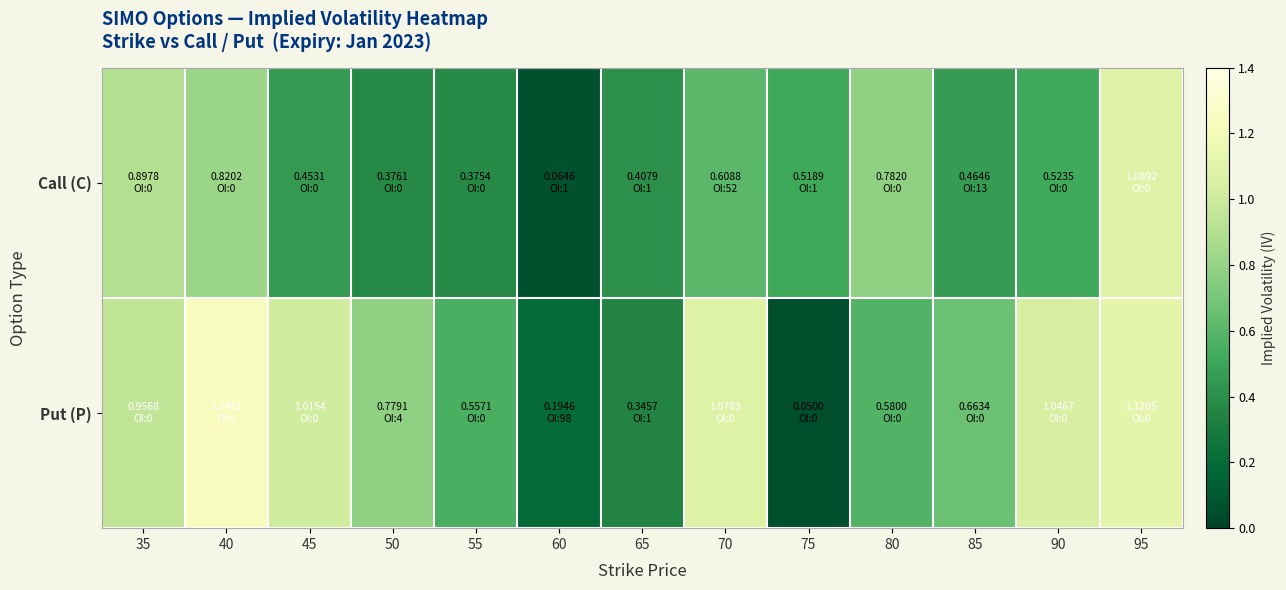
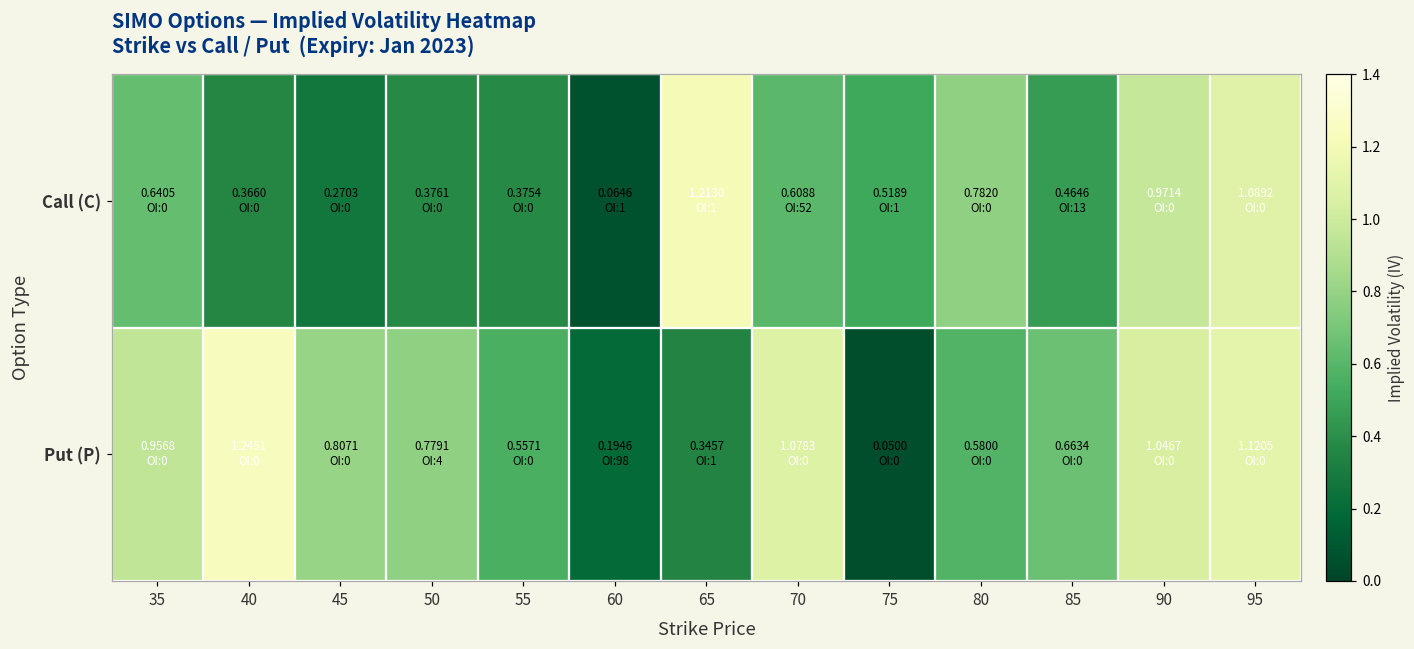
  {
    "Call (C)": {
-     "35": 0.8978,
-     "40": 0.8202,
-     "45": 0.4531,
-     "65": 0.4079,
-     "90": 0.5235
+     "35": 0.6405,
+     "40": 0.3660,
+     "45": 0.2703,
+     "65": 1.2130,
+     "90": 0.9714
    },
    "Put (P)": {
-     "45": 1.0154
+     "45": 0.8071
    }
  }
